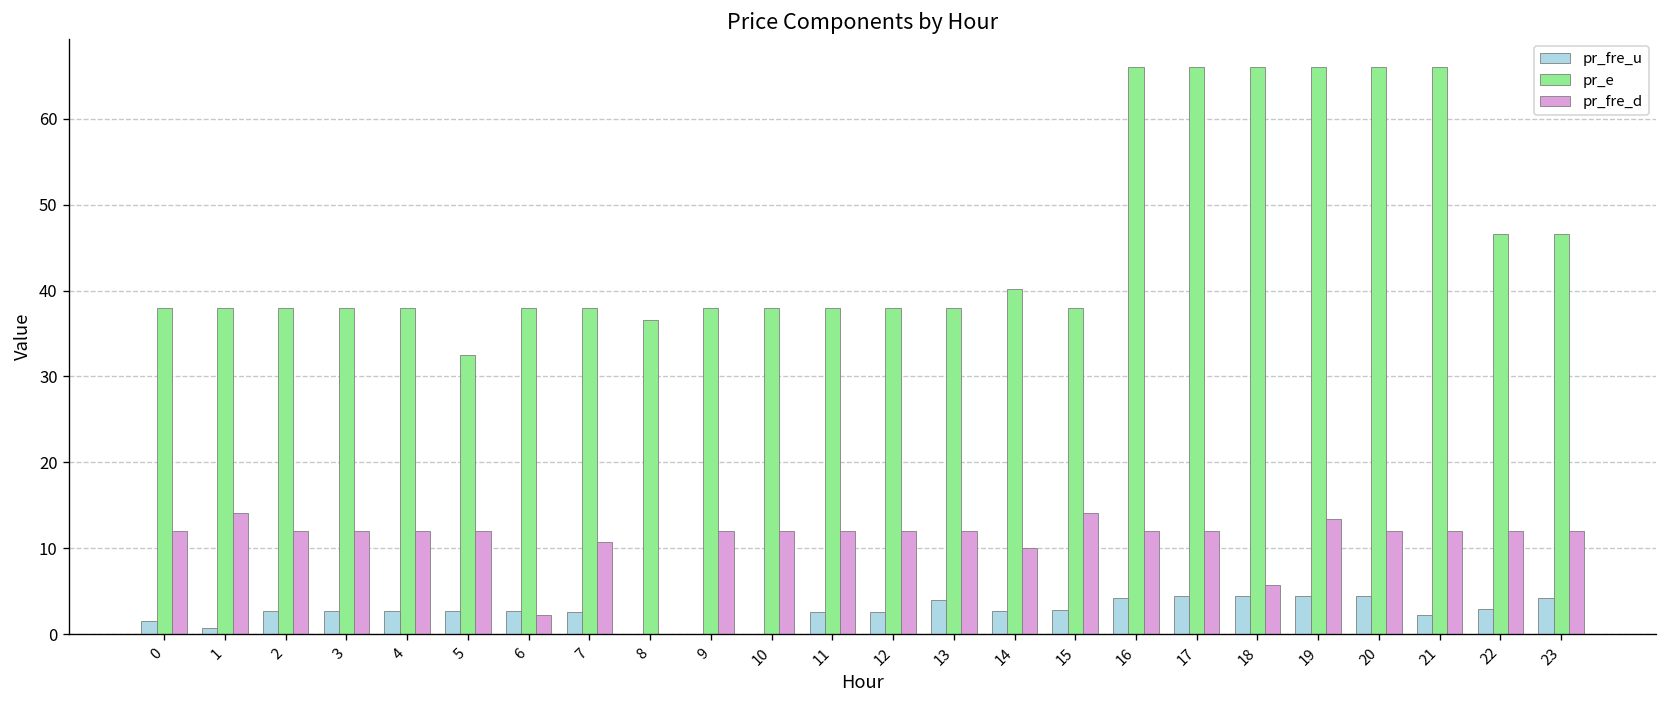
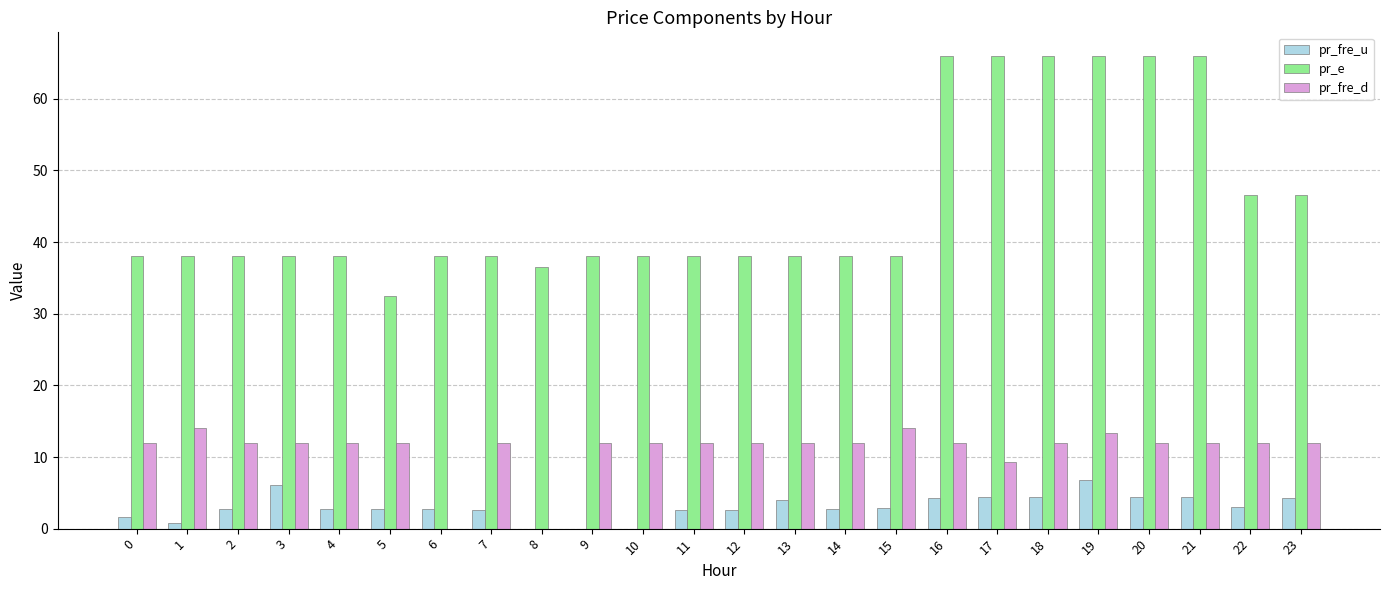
  {
    "pr_fre_u": {
      "0": 2,
      "1": 1,
      "2": 3,
-     "3": 3,
+     "3": 6,
      "4": 3,
      "5": 3,
      "6": 3,
      "7": 3,
      "11": 3,
      "12": 3,
      "13": 4,
      "14": 3,
      "15": 3,
      "16": 4,
      "17": 4,
      "18": 4,
-     "19": 4,
+     "19": 7,
      "20": 4,
-     "21": 2,
+     "21": 4,
      "22": 3,
      "23": 4
    },
    "pr_e": {
      "0": 38,
      "1": 38,
      "2": 38,
      "3": 38,
      "4": 38,
      "5": 32,
      "6": 38,
      "7": 38,
      "8": 37,
      "9": 38,
      "10": 38,
      "11": 38,
      "12": 38,
      "13": 38,
-     "14": 40,
+     "14": 38,
      "15": 38,
      "16": 66,
      "17": 66,
      "18": 66,
      "19": 66,
      "20": 66,
      "21": 66,
      "22": 47,
      "23": 47
    },
    "pr_fre_d": {
      "0": 12,
      "1": 14,
      "2": 12,
      "3": 12,
      "4": 12,
      "5": 12,
-     "6": 2,
-     "7": 11,
+     "6": 0,
+     "7": 12,
      "9": 12,
      "10": 12,
      "11": 12,
      "12": 12,
      "13": 12,
-     "14": 10,
+     "14": 12,
      "15": 14,
      "16": 12,
-     "17": 12,
-     "18": 6,
+     "17": 9,
+     "18": 12,
      "19": 13,
      "20": 12,
      "21": 12,
      "22": 12,
      "23": 12
    }
  }
